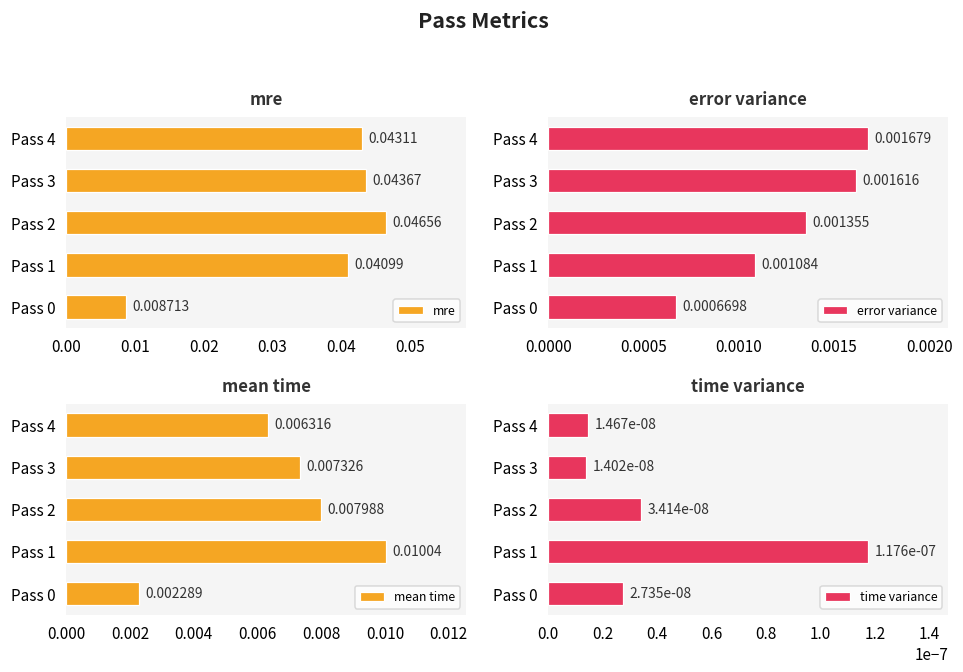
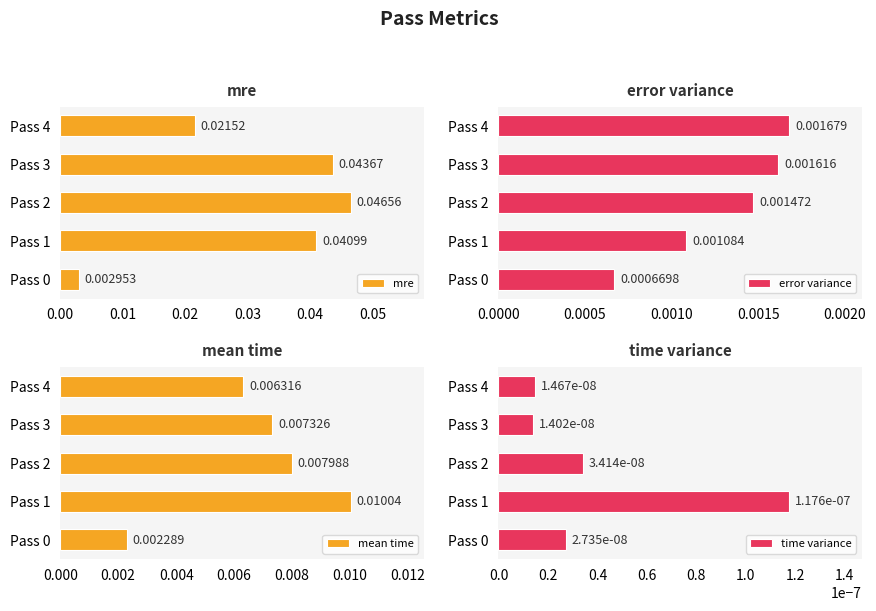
  {
    "mre": {
-     "Pass 4": "0.04311",
+     "Pass 4": "0.02152",
      "Pass 3": "0.04367",
      "Pass 2": "0.04656",
      "Pass 1": "0.04099",
-     "Pass 0": "0.008713"
+     "Pass 0": "0.002953"
    },
    "error variance": {
      "Pass 4": "0.001679",
      "Pass 3": "0.001616",
-     "Pass 2": "0.001355",
+     "Pass 2": "0.001472",
      "Pass 1": "0.001084",
      "Pass 0": "0.0006698"
    },
    "mean time": {
      "Pass 4": "0.006316",
      "Pass 3": "0.007326",
      "Pass 2": "0.007988",
      "Pass 1": "0.01004",
      "Pass 0": "0.002289"
    },
    "time variance": {
      "Pass 4": "1.467e-08",
      "Pass 3": "1.402e-08",
      "Pass 2": "3.414e-08",
      "Pass 1": "1.176e-07",
      "Pass 0": "2.735e-08"
    }
  }
